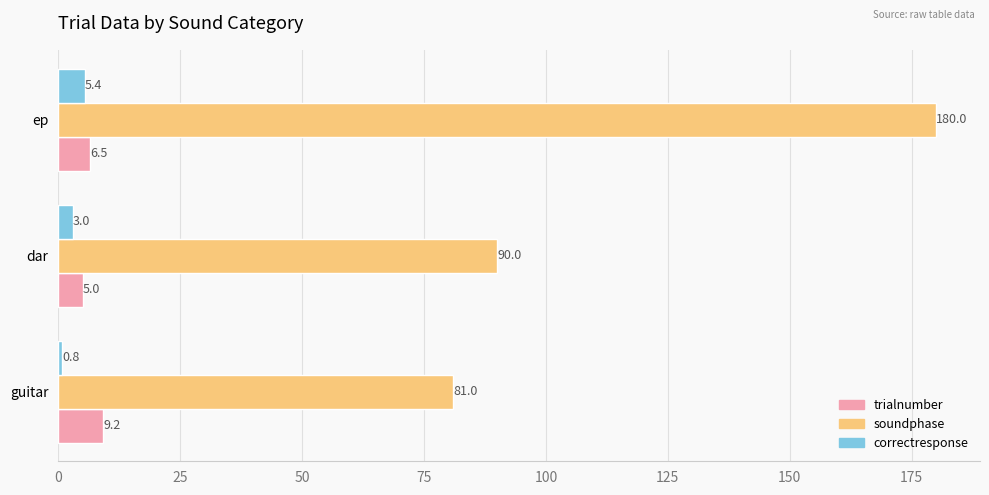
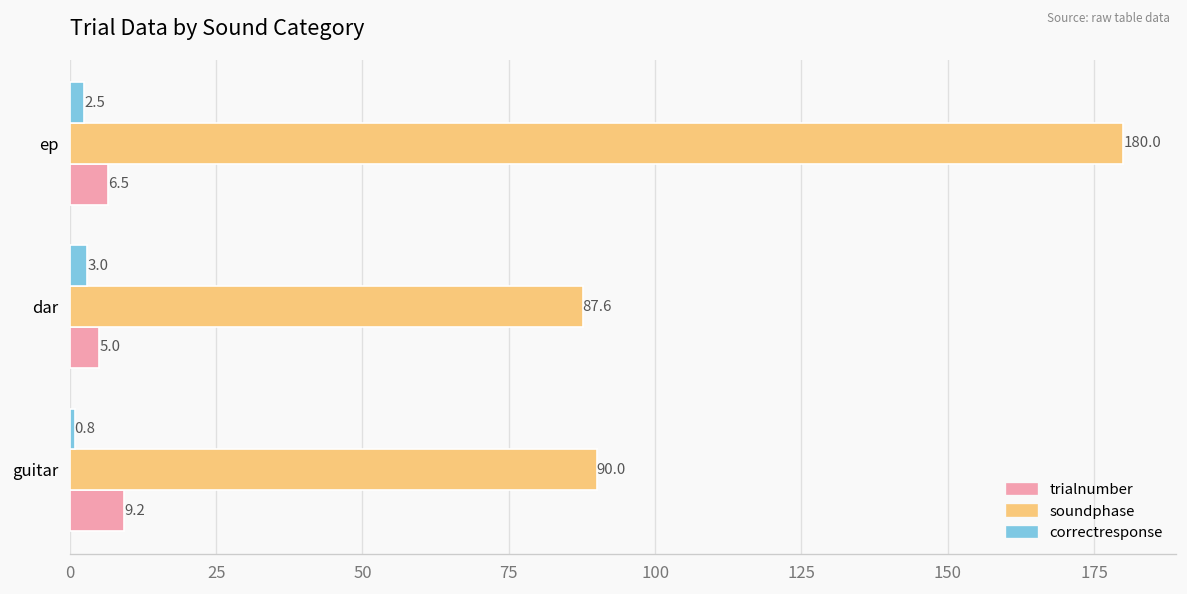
  {
    "trialnumber": {
      "ep": 6.5,
      "dar": 5.0,
      "guitar": 9.2
    },
    "soundphase": {
      "ep": 180.0,
-     "dar": 90.0,
-     "guitar": 81.0
+     "dar": 87.6,
+     "guitar": 90.0
    },
    "correctresponse": {
-     "ep": 5.4,
+     "ep": 2.5,
      "dar": 3.0,
      "guitar": 0.8
    }
  }
